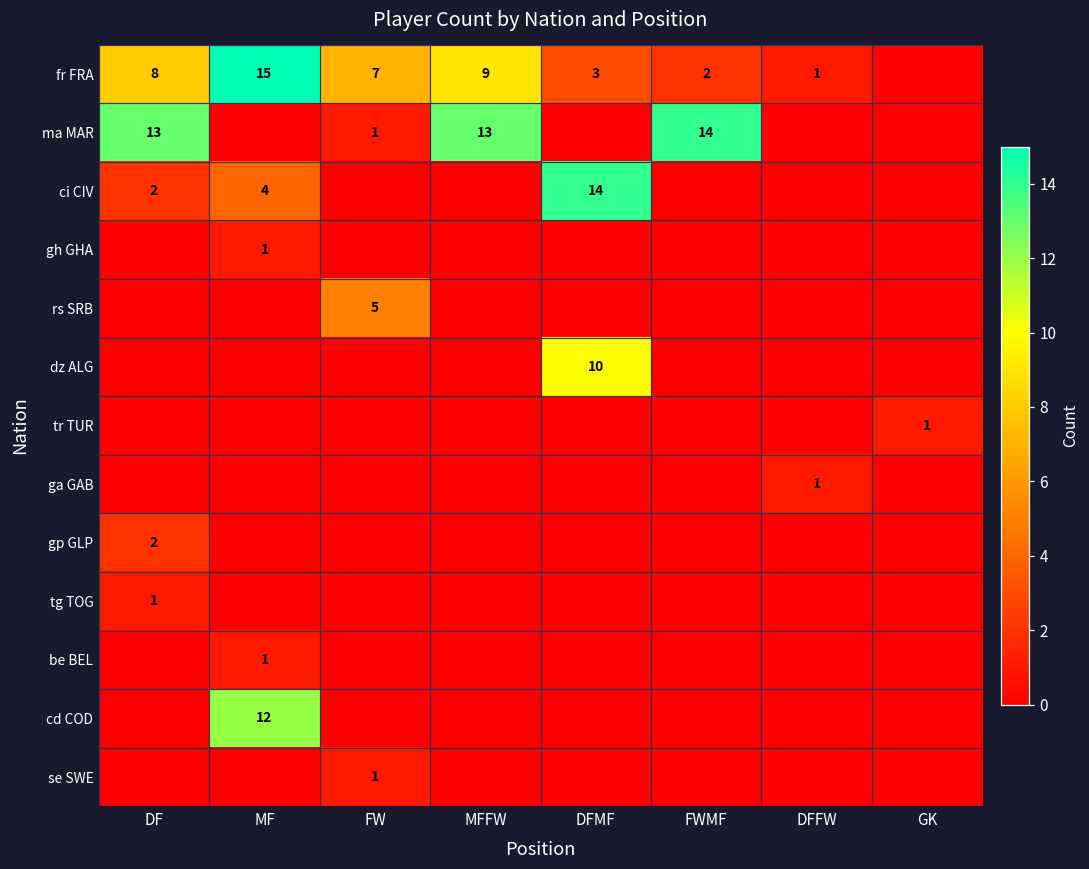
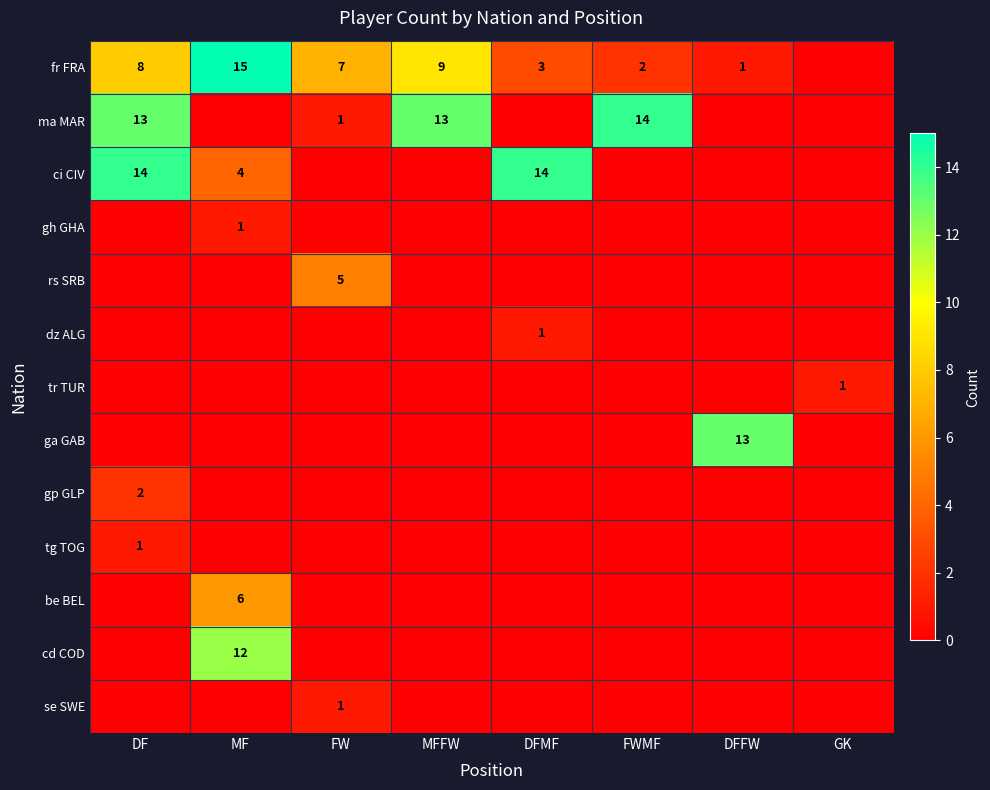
  {
    "fr FRA": {
      "DF": 8,
      "MF": 15,
      "FW": 7,
      "MFFW": 9,
      "DFMF": 3,
      "FWMF": 2,
      "DFFW": 1
    },
    "ma MAR": {
      "DF": 13,
      "FW": 1,
      "MFFW": 13,
      "FWMF": 14
    },
    "ci CIV": {
-     "DF": 2,
+     "DF": 14,
      "MF": 4,
      "DFMF": 14
    },
    "gh GHA": {
      "MF": 1
    },
    "rs SRB": {
      "FW": 5
    },
    "dz ALG": {
-     "DFMF": 10
+     "DFMF": 1
    },
    "tr TUR": {
      "GK": 1
    },
    "ga GAB": {
-     "DFFW": 1
+     "DFFW": 13
    },
    "gp GLP": {
      "DF": 2
    },
    "tg TOG": {
      "DF": 1
    },
    "be BEL": {
-     "MF": 1
+     "MF": 6
    },
    "cd COD": {
      "MF": 12
    },
    "se SWE": {
      "FW": 1
    }
  }
